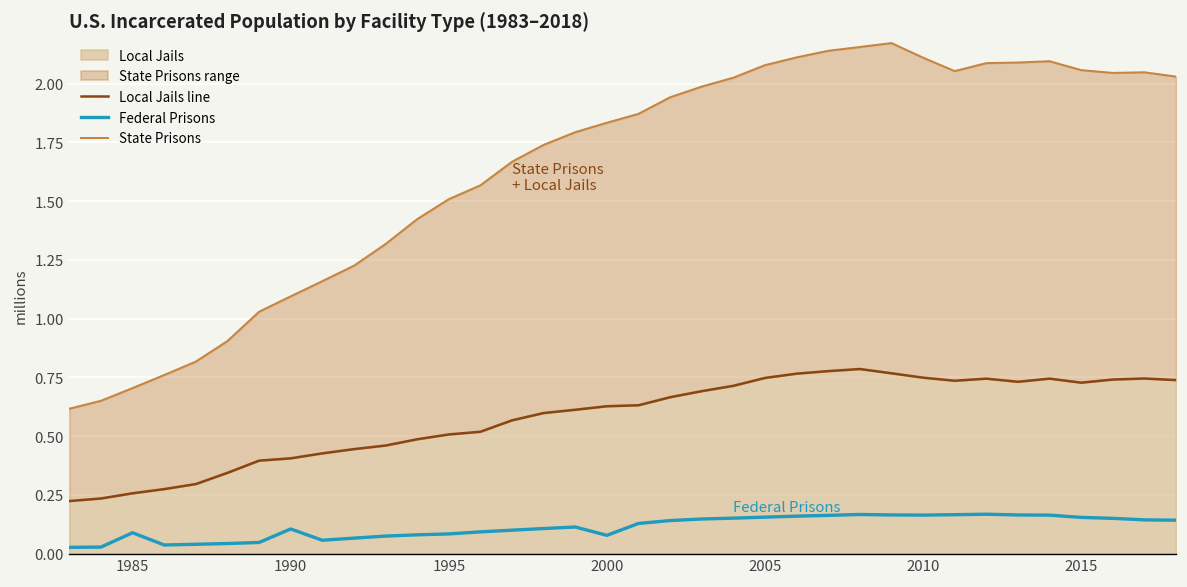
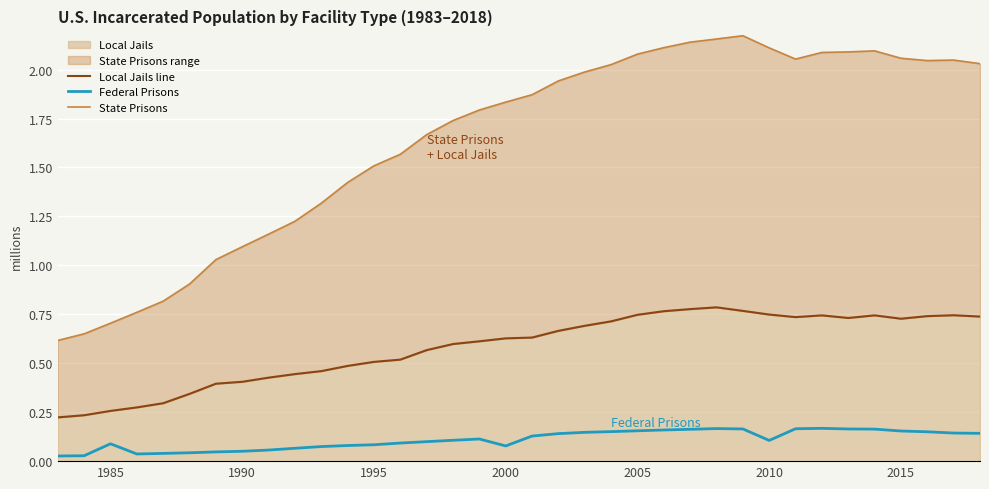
  {
    "Federal Prisons": {
      "1985": 0.09,
-     "1990": 0.10,
+     "1990": 0.05,
      "1995": 0.08,
      "2000": 0.08,
      "2005": 0.15,
-     "2010": 0.16,
+     "2010": 0.11,
      "2015": 0.15
    }
  }
